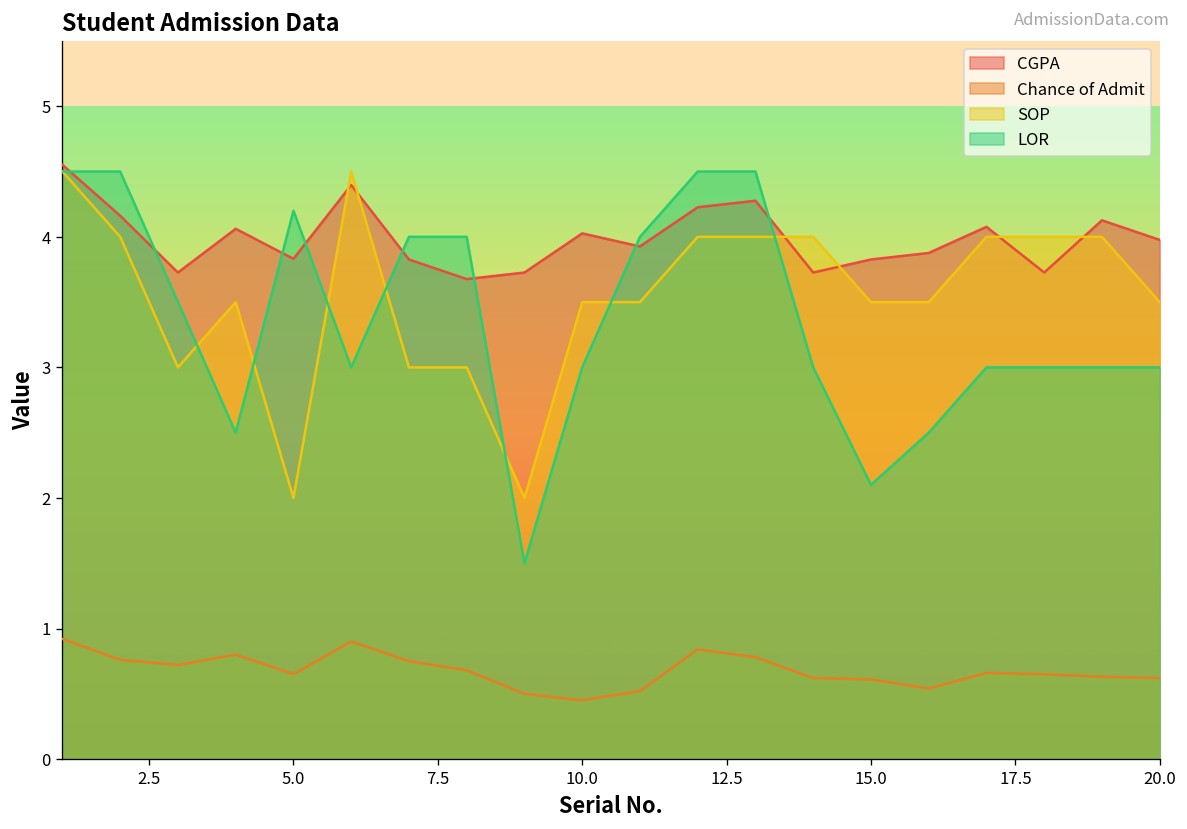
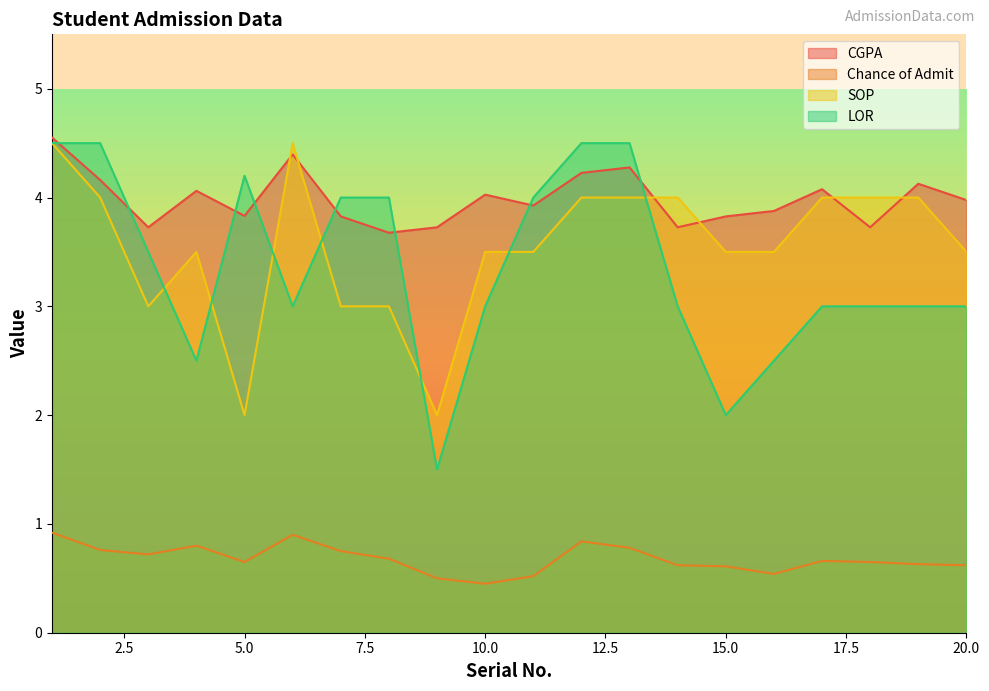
  {
    "LOR": {
      "5.0": 4.2,
      "10.0": 3.0,
-     "15.0": 2.1,
+     "15.0": 2.0,
      "20.0": 3.0
    }
  }
